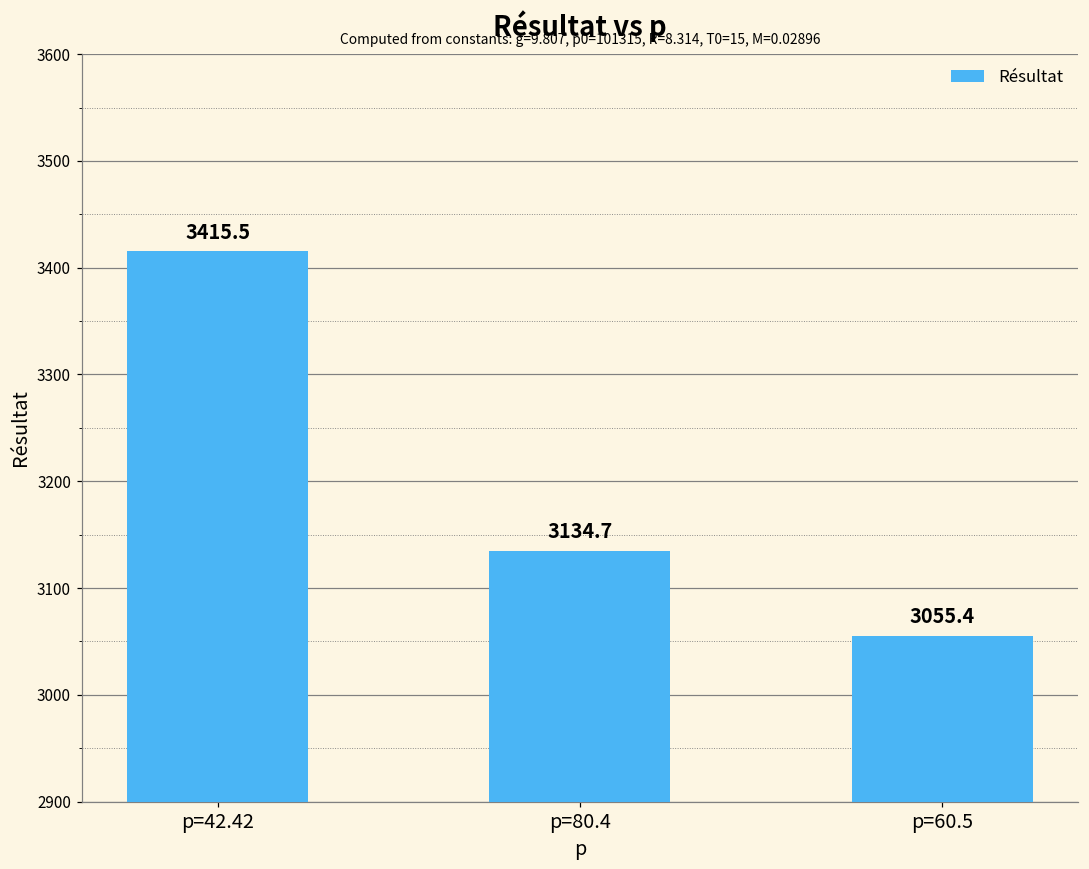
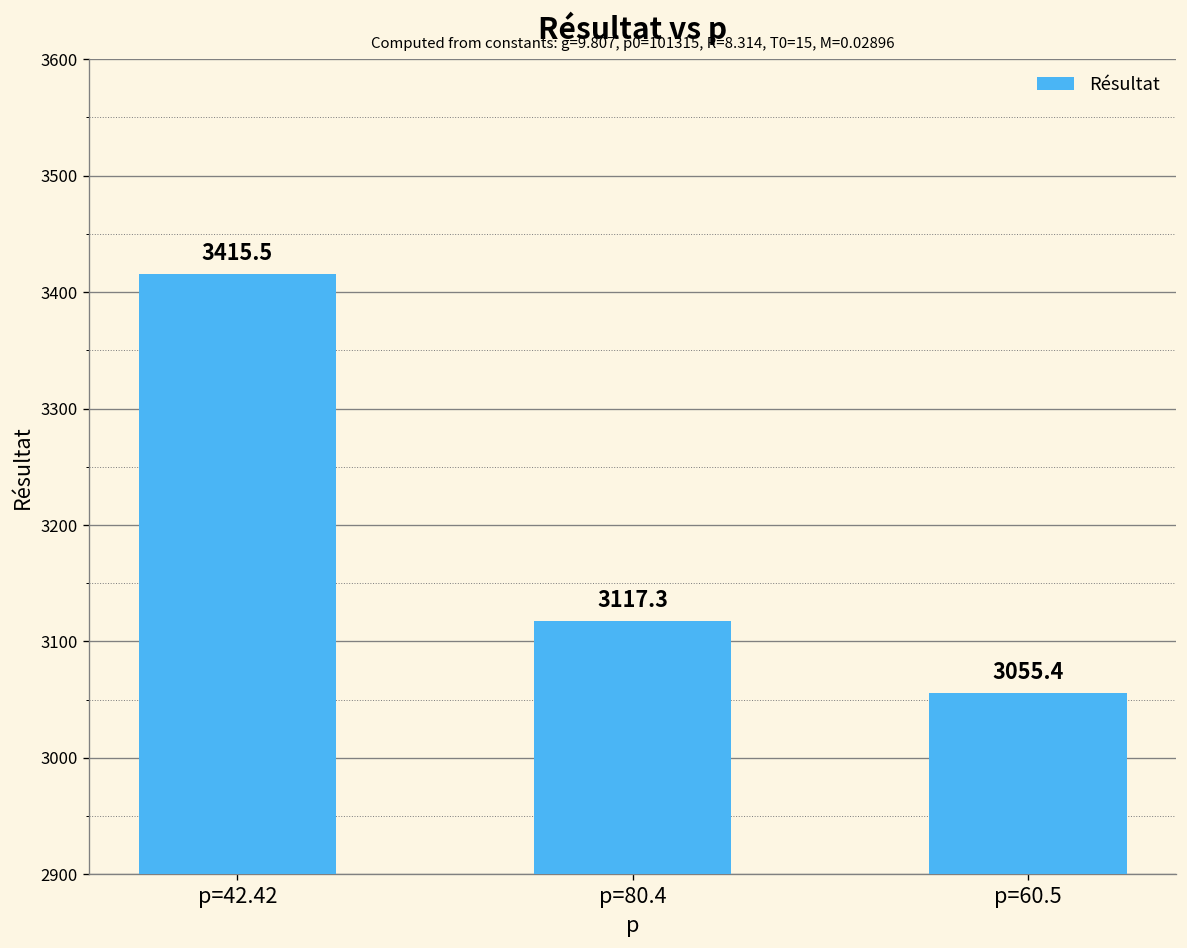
  {
    "p=42.42": 3415.5,
-   "p=80.4": 3134.7,
+   "p=80.4": 3117.3,
    "p=60.5": 3055.4
  }
